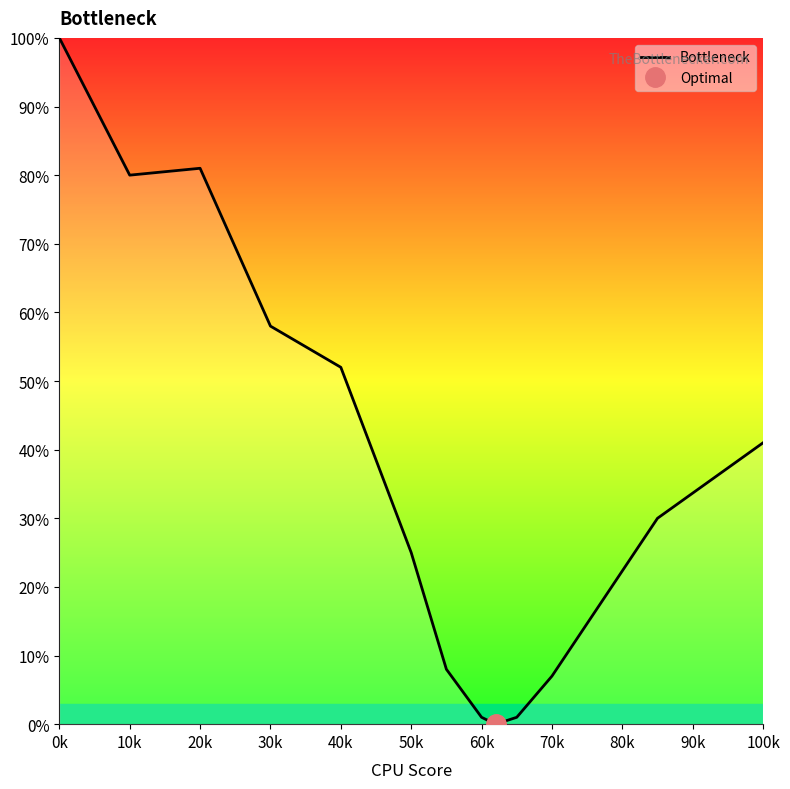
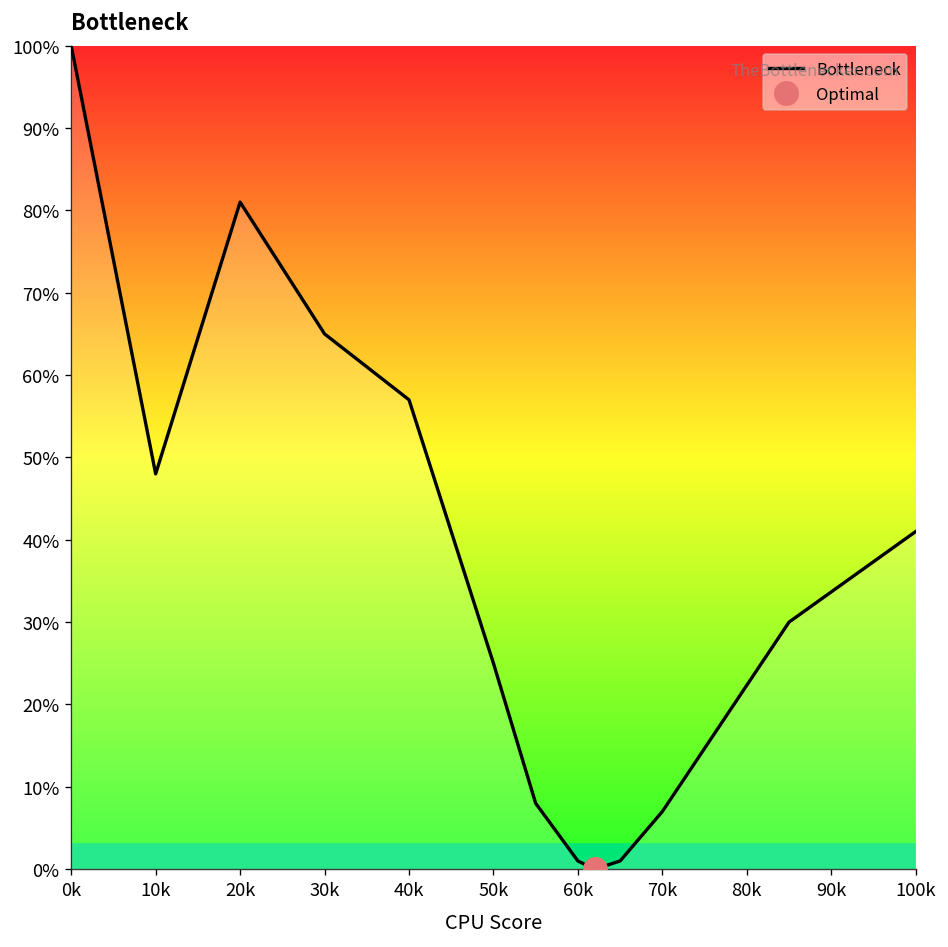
  {
    "Bottleneck": {
      "0k": "100%",
-     "10k": "80%",
+     "10k": "48%",
      "20k": "81%",
-     "30k": "58%",
-     "40k": "52%",
+     "30k": "65%",
+     "40k": "57%",
      "50k": "25%",
      "70k": "7%",
      "100k": "41%"
    }
  }
